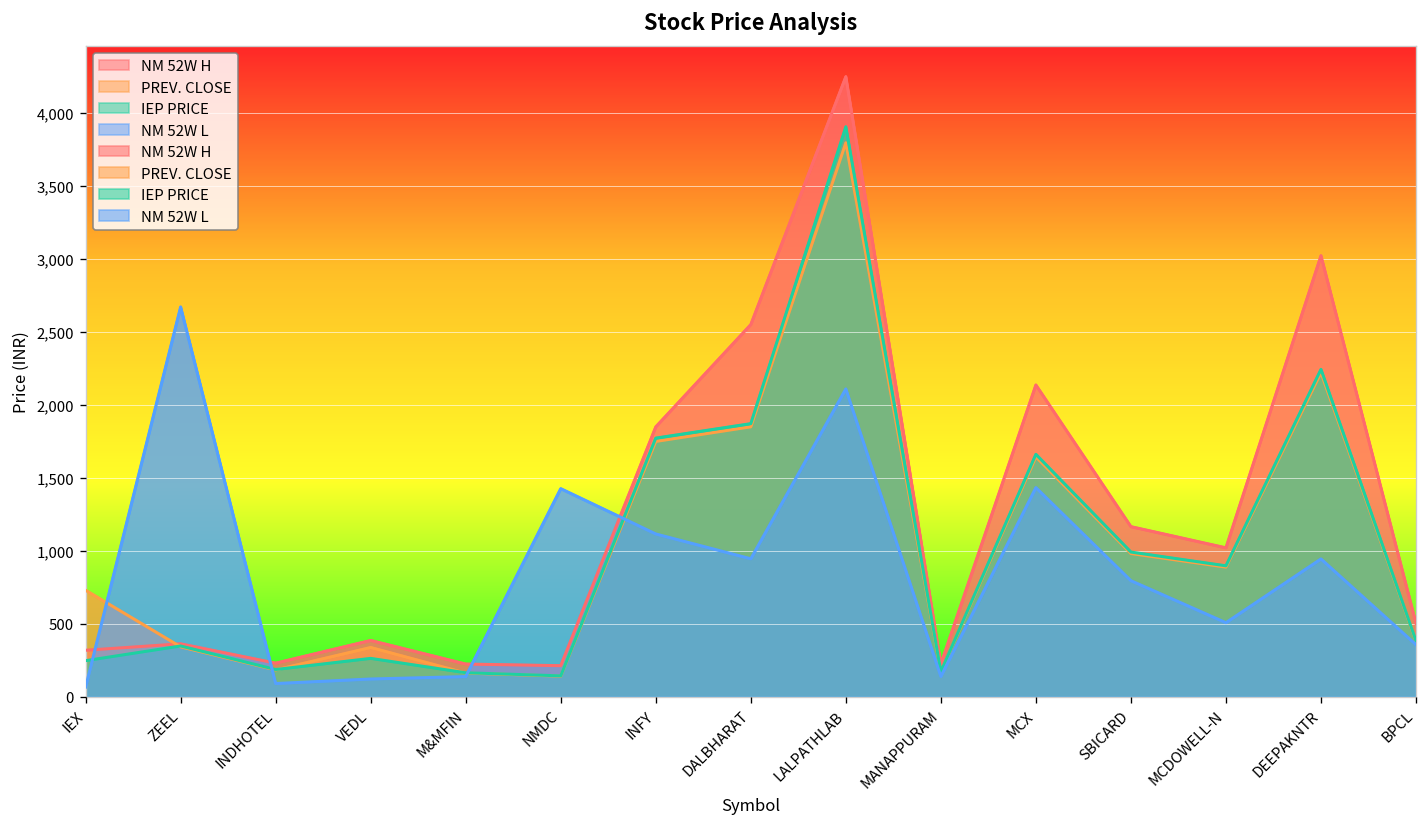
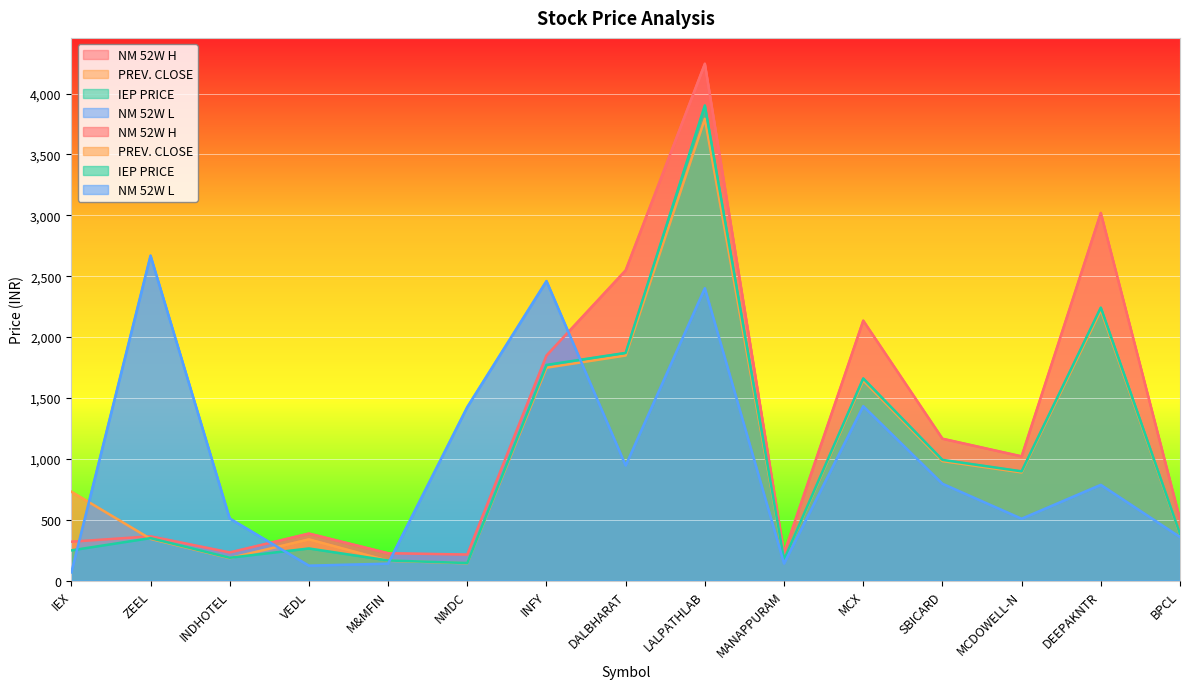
  {
    "IEP PRICE": {
      "IEX": "250",
      "VEDL": "260",
      "INFY": "1,770",
      "DALBHARAT": "1,870",
      "LALPATHLAB": "3,900",
      "DEEPAKNTR": "2,240"
    },
    "NM 52W L": {
      "IEX": "70",
      "ZEEL": "2,670",
-     "INDHOTEL": "90",
+     "INDHOTEL": "510",
      "VEDL": "120",
      "M&MFIN": "140",
      "NMDC": "1,430",
-     "INFY": "1,120",
+     "INFY": "2,460",
      "DALBHARAT": "950",
-     "LALPATHLAB": "2,110",
+     "LALPATHLAB": "2,400",
      "MANAPPURAM": "140",
      "MCX": "1,430",
      "SBICARD": "800",
      "MCDOWELL-N": "510",
-     "DEEPAKNTR": "940",
+     "DEEPAKNTR": "790",
      "BPCL": "360"
    }
  }
